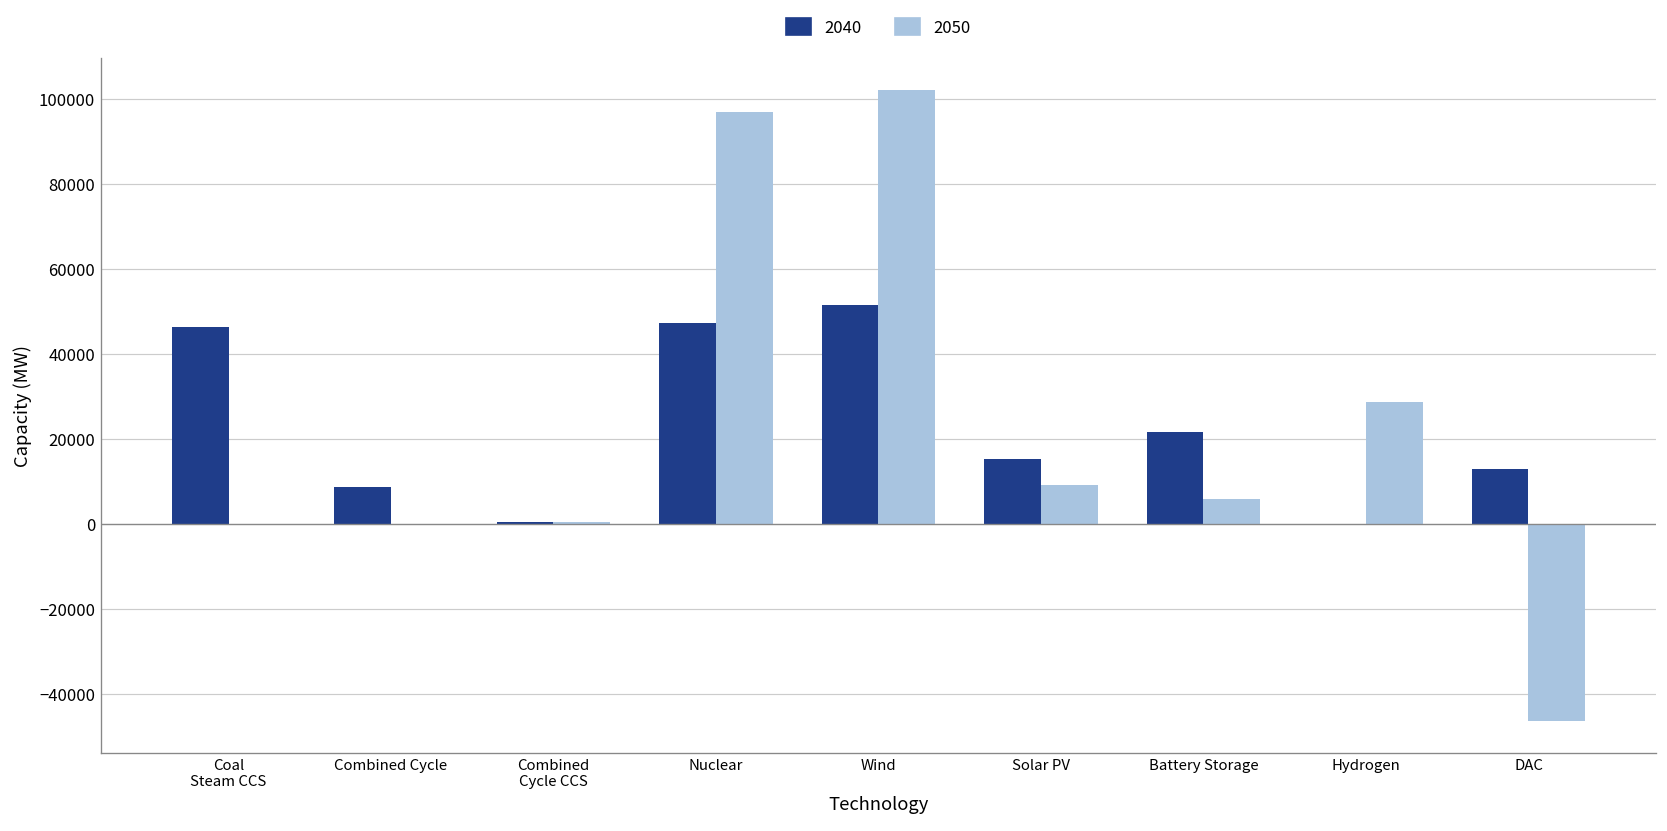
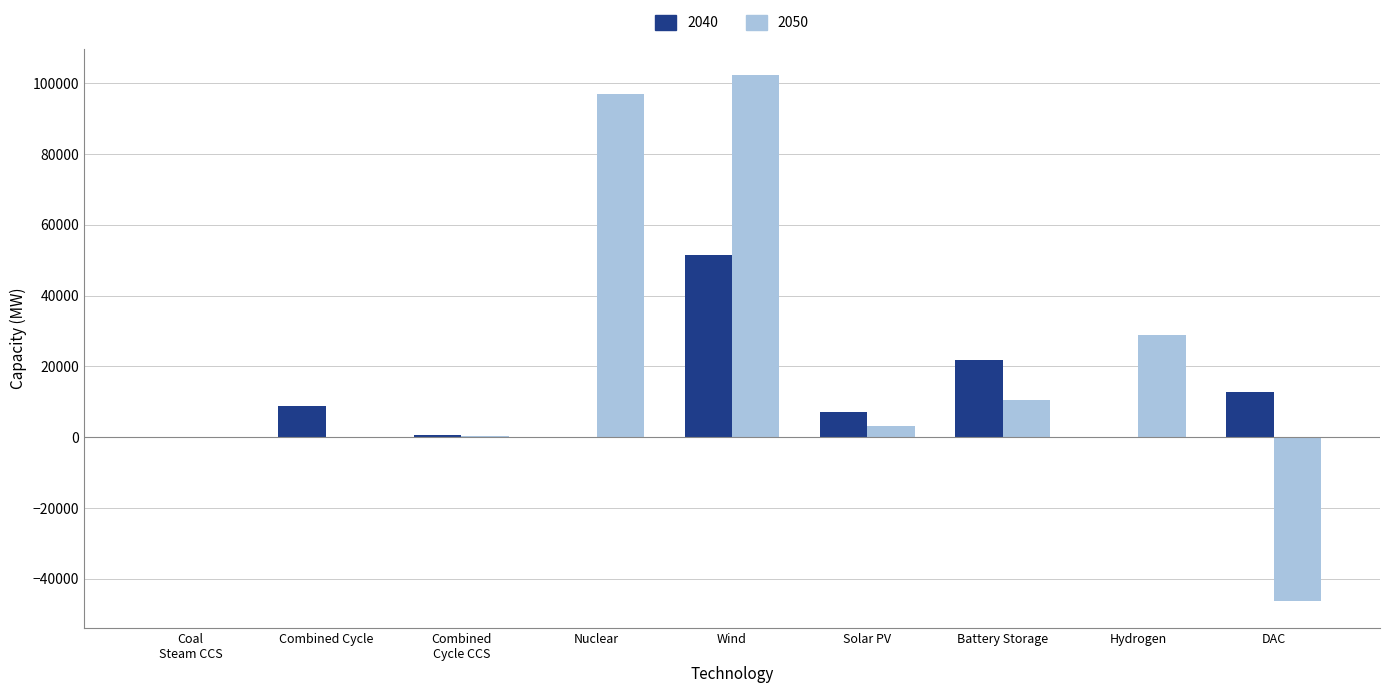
  {
    "2040": {
-     "Coal Steam CCS": 46000,
+     "Coal Steam CCS": 0,
      "Combined Cycle": 9000,
-     "Nuclear": 47000,
+     "Nuclear": 0,
      "Wind": 52000,
-     "Solar PV": 15000,
+     "Solar PV": 7000,
      "Battery Storage": 22000,
      "Hydrogen": 0,
      "DAC": 13000
    },
    "2050": {
      "Coal Steam CCS": 0,
      "Combined Cycle": 0,
      "Nuclear": 97000,
      "Wind": 102000,
-     "Solar PV": 9000,
-     "Battery Storage": 6000,
+     "Solar PV": 3000,
+     "Battery Storage": 10000,
      "Hydrogen": 29000,
      "DAC": -46000
    }
  }
